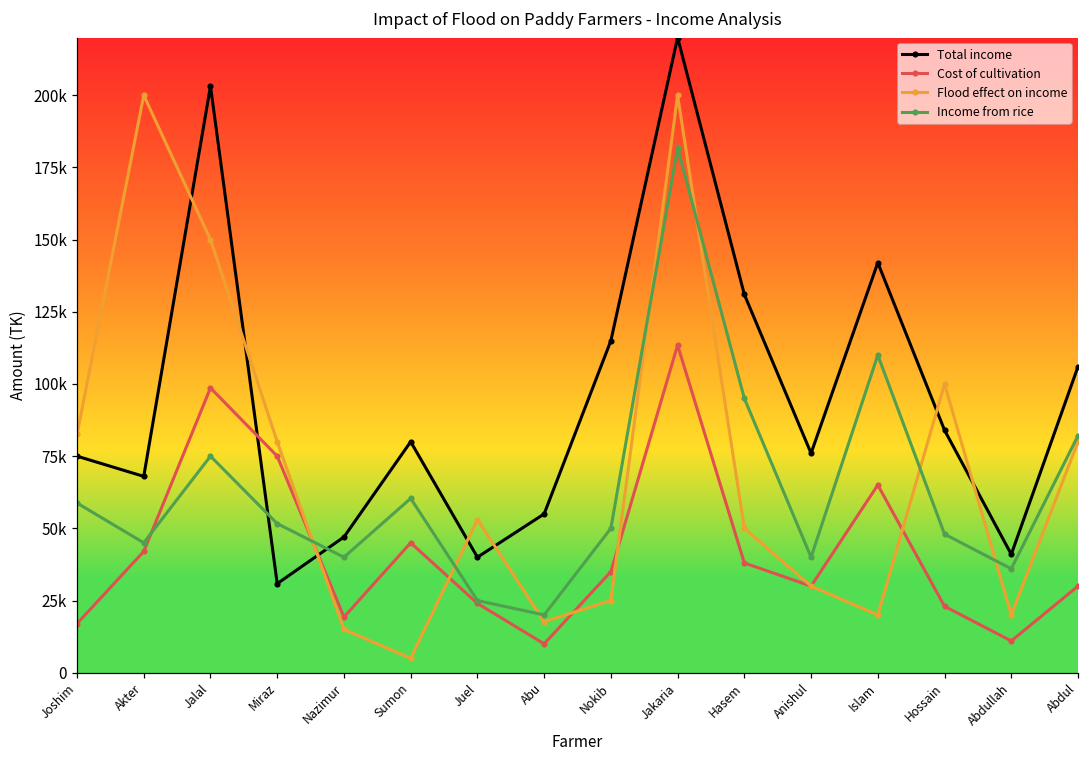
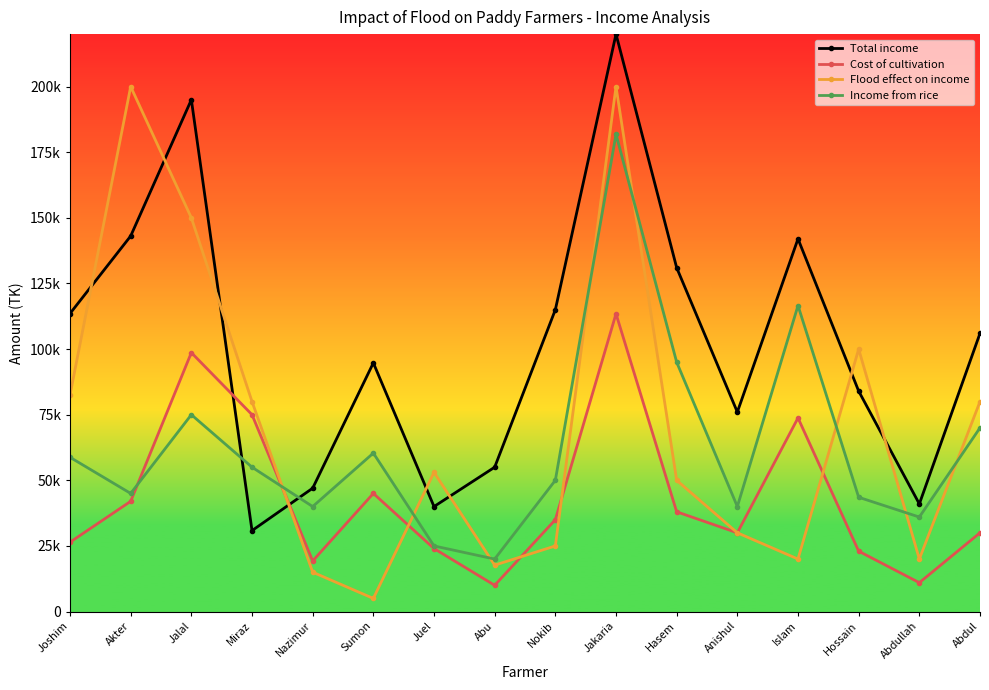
  {
    "Total income": {
-     "Joshim": 75000,
-     "Akter": 68000,
-     "Jalal": 203000,
+     "Joshim": 114000,
+     "Akter": 143000,
+     "Jalal": 195000,
      "Miraz": 31000,
      "Nazimur": 47000,
-     "Sumon": 80000,
+     "Sumon": 95000,
      "Juel": 40000,
      "Abu": 55000,
      "Nokib": 115000,
      "Jakaria": 220000,
      "Hasem": 131000,
      "Anishul": 76000,
      "Islam": 142000,
      "Hossain": 84000,
      "Abdullah": 41000,
      "Abdul": 106000
    },
    "Cost of cultivation": {
-     "Joshim": 17000,
+     "Joshim": 26000,
      "Akter": 42000,
      "Jalal": 99000,
      "Miraz": 75000,
      "Nazimur": 19000,
      "Sumon": 45000,
      "Juel": 24000,
      "Abu": 10000,
      "Nokib": 35000,
      "Jakaria": 113000,
      "Hasem": 38000,
-     "Islam": 65000,
+     "Islam": 74000,
      "Hossain": 23000,
      "Abdullah": 11000,
      "Abdul": 30000
    },
    "Flood effect on income": {
      "Joshim": 83000,
      "Akter": 200000,
      "Jalal": 150000,
      "Miraz": 80000,
      "Nazimur": 15000,
      "Sumon": 5000,
      "Juel": 53000,
      "Abu": 18000,
      "Nokib": 25000,
      "Jakaria": 200000,
      "Hasem": 50000,
      "Islam": 20000,
      "Hossain": 100000,
      "Abdullah": 20000,
      "Abdul": 80000
    },
    "Income from rice": {
      "Joshim": 59000,
      "Akter": 45000,
      "Jalal": 75000,
-     "Miraz": 52000,
+     "Miraz": 55000,
      "Nazimur": 40000,
      "Sumon": 60000,
      "Juel": 25000,
      "Abu": 20000,
      "Nokib": 50000,
      "Jakaria": 182000,
      "Hasem": 95000,
      "Anishul": 40000,
-     "Islam": 110000,
-     "Hossain": 48000,
+     "Islam": 117000,
+     "Hossain": 44000,
      "Abdullah": 36000,
-     "Abdul": 82000
+     "Abdul": 70000
    }
  }
